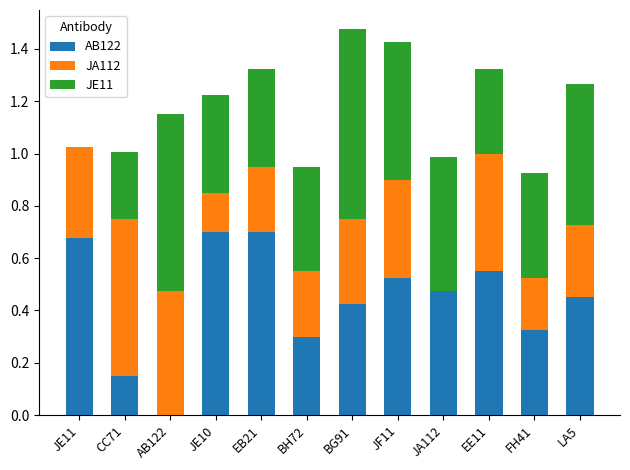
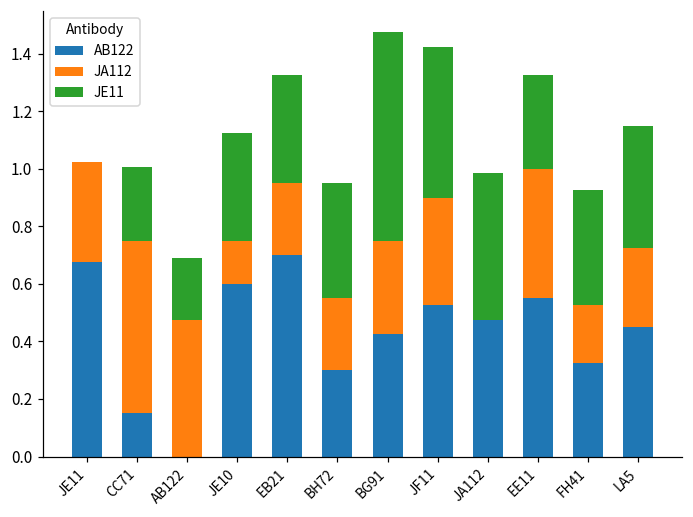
  {
    "AB122": {
      "JE11": 0.68,
      "CC71": 0.15,
      "AB122": 0.0,
-     "JE10": 0.7,
+     "JE10": 0.6,
      "EB21": 0.7,
      "BH72": 0.3,
      "BG91": 0.43,
      "JF11": 0.53,
      "JA112": 0.48,
      "EE11": 0.55,
      "FH41": 0.33,
      "LA5": 0.45
    },
    "JA112": {
      "JE11": 0.35,
      "CC71": 0.60,
      "AB122": 0.47,
      "JE10": 0.15,
      "EB21": 0.25,
      "BH72": 0.25,
      "BG91": 0.32,
      "JF11": 0.38,
      "JA112": 0.00,
      "EE11": 0.45,
      "FH41": 0.20,
      "LA5": 0.28
    },
    "JE11": {
      "JE11": 0.00,
      "CC71": 0.26,
-     "AB122": 0.68,
+     "AB122": 0.21,
      "JE10": 0.38,
      "EB21": 0.38,
      "BH72": 0.40,
      "BG91": 0.73,
      "JF11": 0.52,
      "JA112": 0.51,
      "EE11": 0.32,
      "FH41": 0.40,
-     "LA5": 0.54
+     "LA5": 0.43
    }
  }
